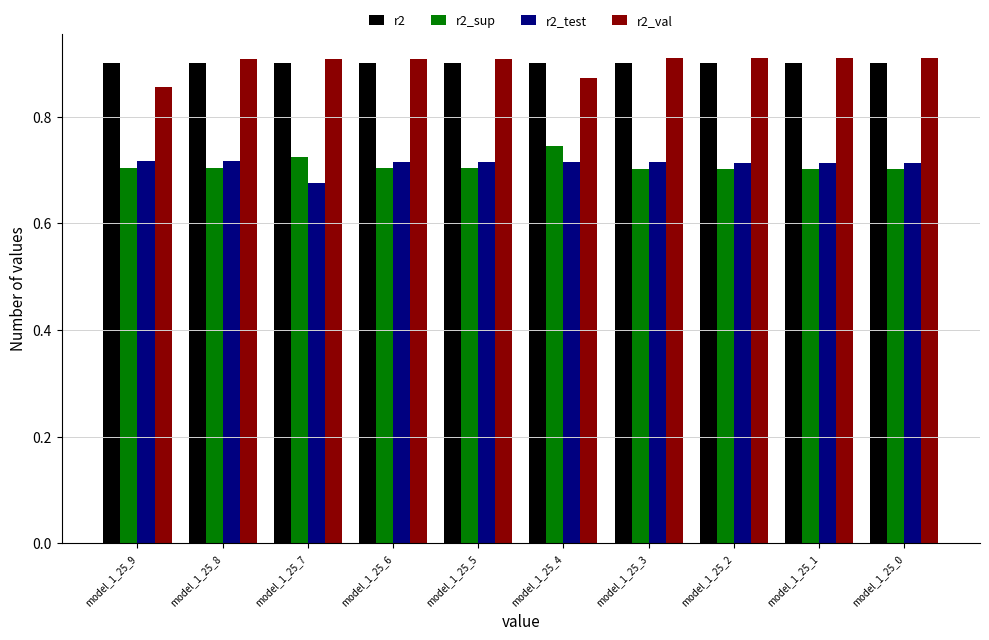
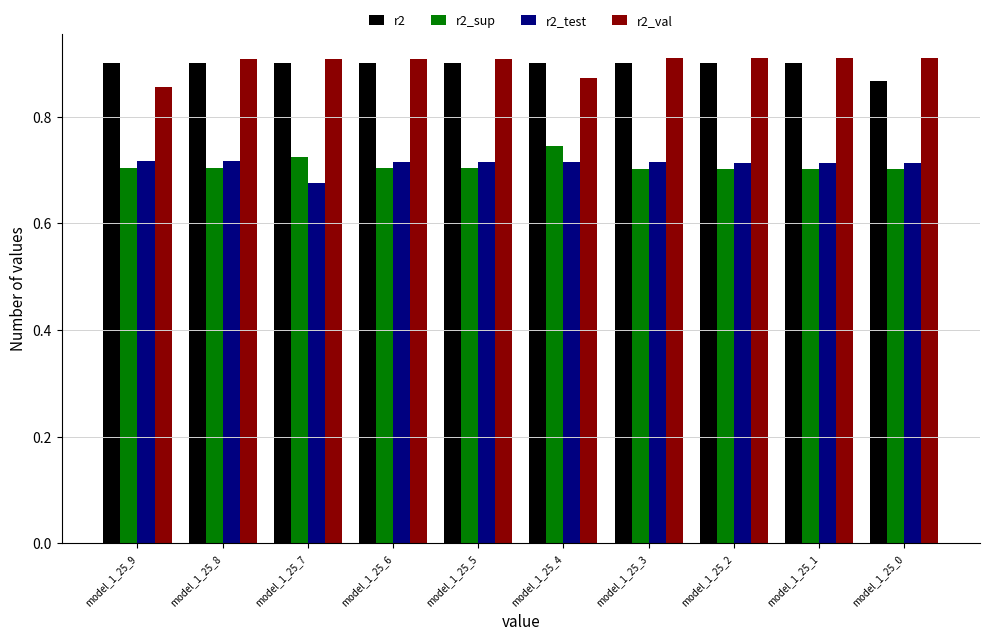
  {
    "r2": {
      "model_1_25_9": 0.90,
      "model_1_25_8": 0.90,
      "model_1_25_7": 0.90,
      "model_1_25_6": 0.90,
      "model_1_25_5": 0.90,
      "model_1_25_4": 0.90,
      "model_1_25_3": 0.90,
      "model_1_25_2": 0.90,
      "model_1_25_1": 0.90,
-     "model_1_25_0": 0.90
+     "model_1_25_0": 0.87
    },
    "r2_sup": {
      "model_1_25_9": 0.70,
      "model_1_25_8": 0.70,
      "model_1_25_7": 0.72,
      "model_1_25_6": 0.70,
      "model_1_25_5": 0.70,
      "model_1_25_4": 0.75,
      "model_1_25_3": 0.70,
      "model_1_25_2": 0.70,
      "model_1_25_1": 0.70,
      "model_1_25_0": 0.70
    },
    "r2_test": {
      "model_1_25_9": 0.72,
      "model_1_25_8": 0.72,
      "model_1_25_7": 0.68,
      "model_1_25_6": 0.72,
      "model_1_25_5": 0.72,
      "model_1_25_4": 0.71,
      "model_1_25_3": 0.71,
      "model_1_25_2": 0.71,
      "model_1_25_1": 0.71,
      "model_1_25_0": 0.71
    },
    "r2_val": {
      "model_1_25_9": 0.86,
      "model_1_25_8": 0.91,
      "model_1_25_7": 0.91,
      "model_1_25_6": 0.91,
      "model_1_25_5": 0.91,
      "model_1_25_4": 0.87,
      "model_1_25_3": 0.91,
      "model_1_25_2": 0.91,
      "model_1_25_1": 0.91,
      "model_1_25_0": 0.91
    }
  }
